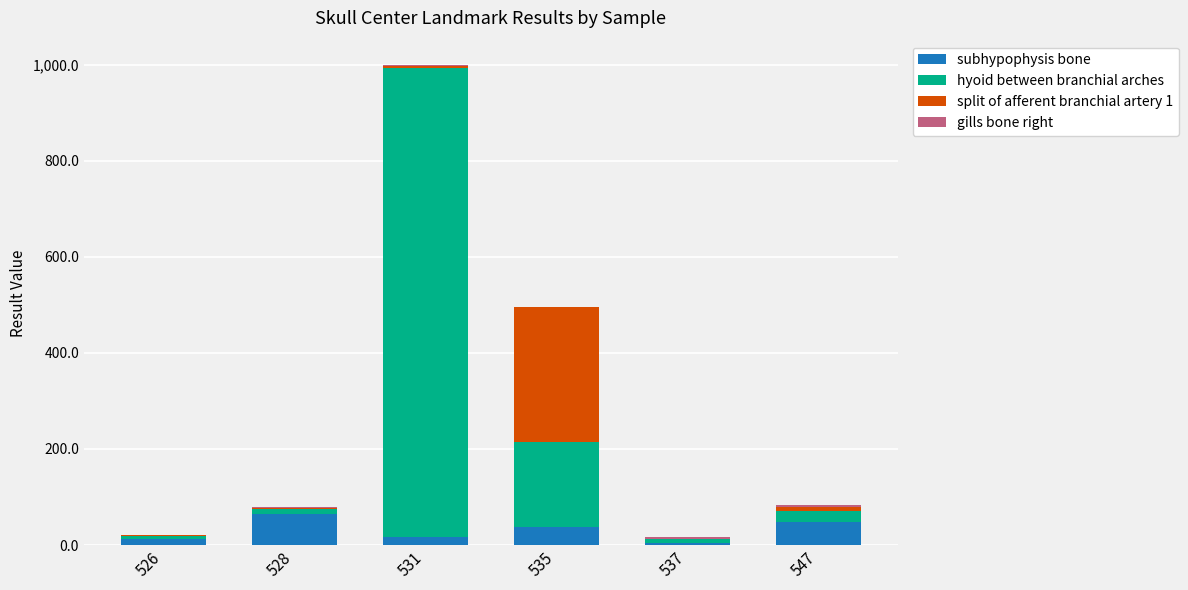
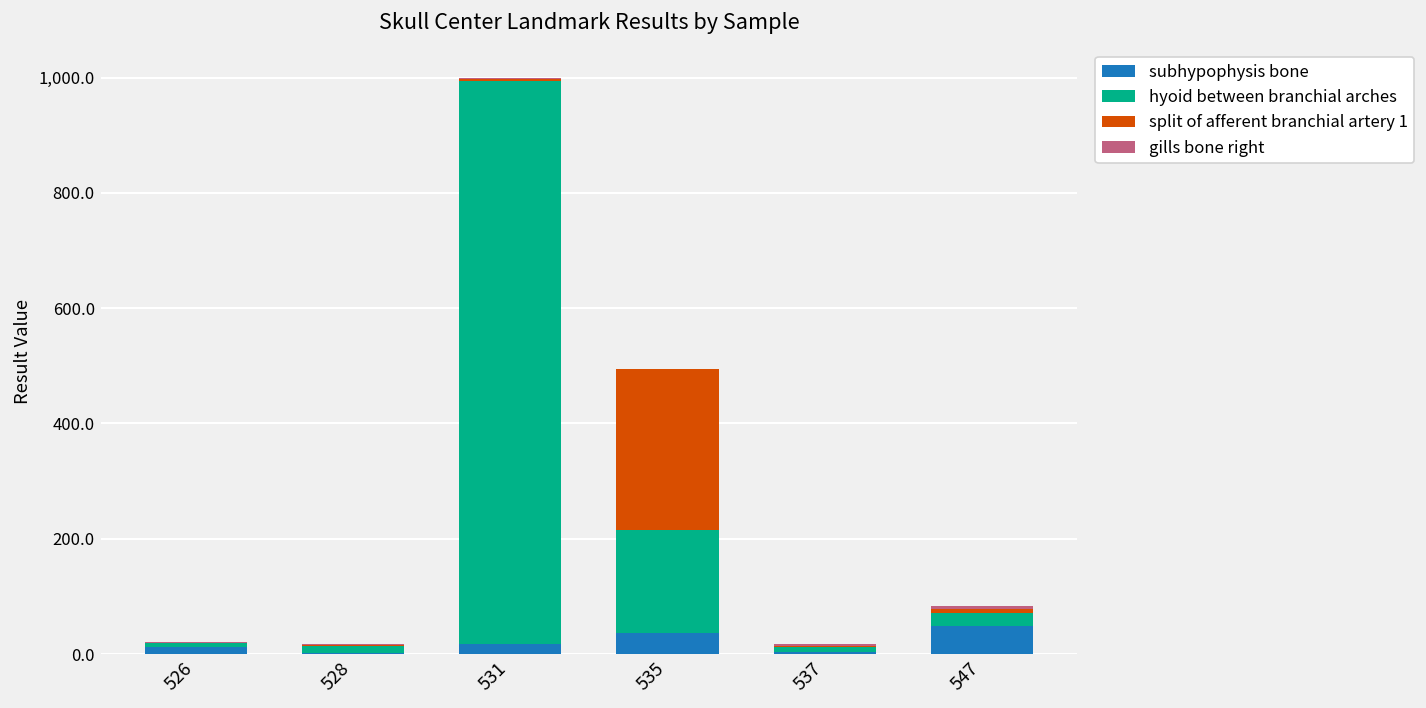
  {
    "subhypophysis bone": {
      "526": 10,
-     "528": 60,
+     "528": 0,
      "531": 20,
      "535": 40,
      "547": 50
    },
    "hyoid between branchial arches": {
      "526": 10,
      "528": 10,
      "531": 980,
      "535": 180,
      "537": 10,
      "547": 20
    },
    "split of afferent branchial artery 1": {
      "535": 280,
      "547": 10
    }
  }
